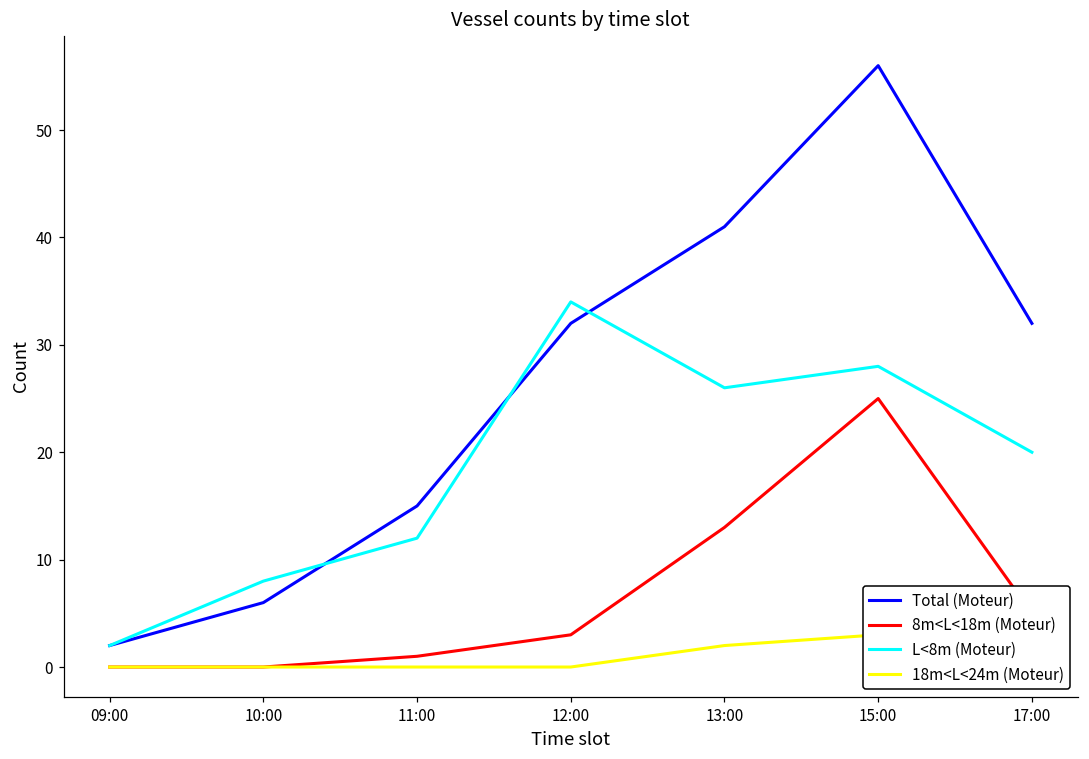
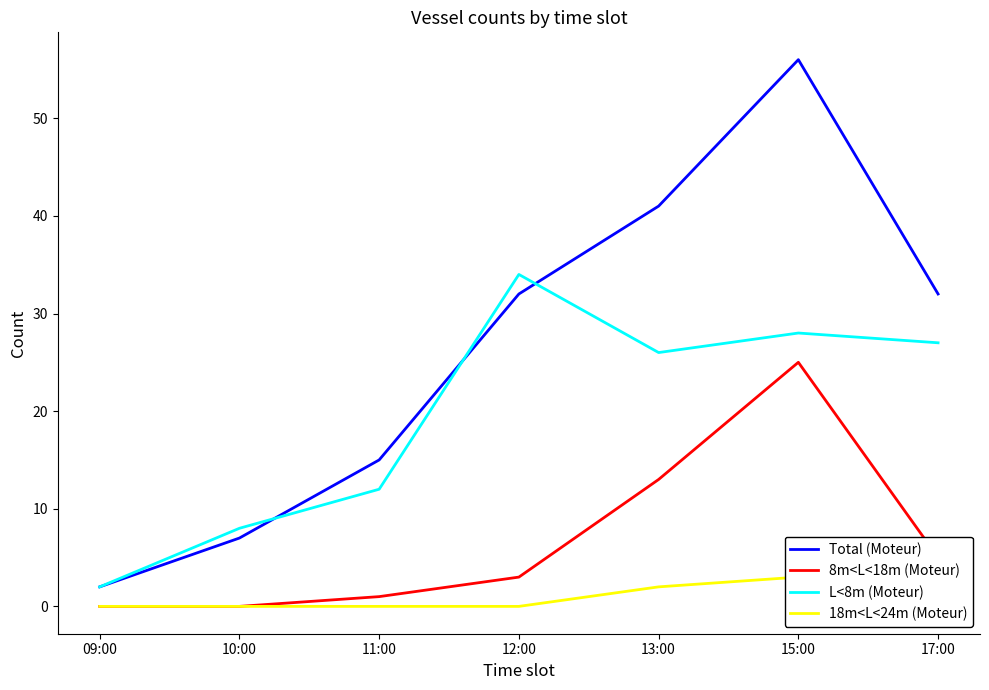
  {
    "Total (Moteur)": {
-     "10:00": 6,
+     "10:00": 7,
      "11:00": 15,
      "12:00": 32,
      "13:00": 41,
      "15:00": 56,
      "17:00": 32
    },
    "8m<L<18m (Moteur)": {
      "11:00": 1,
      "12:00": 3,
      "13:00": 13,
      "15:00": 25
    },
    "L<8m (Moteur)": {
      "10:00": 8,
      "11:00": 12,
      "12:00": 34,
      "13:00": 26,
      "15:00": 28,
-     "17:00": 20
+     "17:00": 27
    },
    "18m<L<24m (Moteur)": {
      "11:00": 0,
      "12:00": 0,
      "13:00": 2
    }
  }
